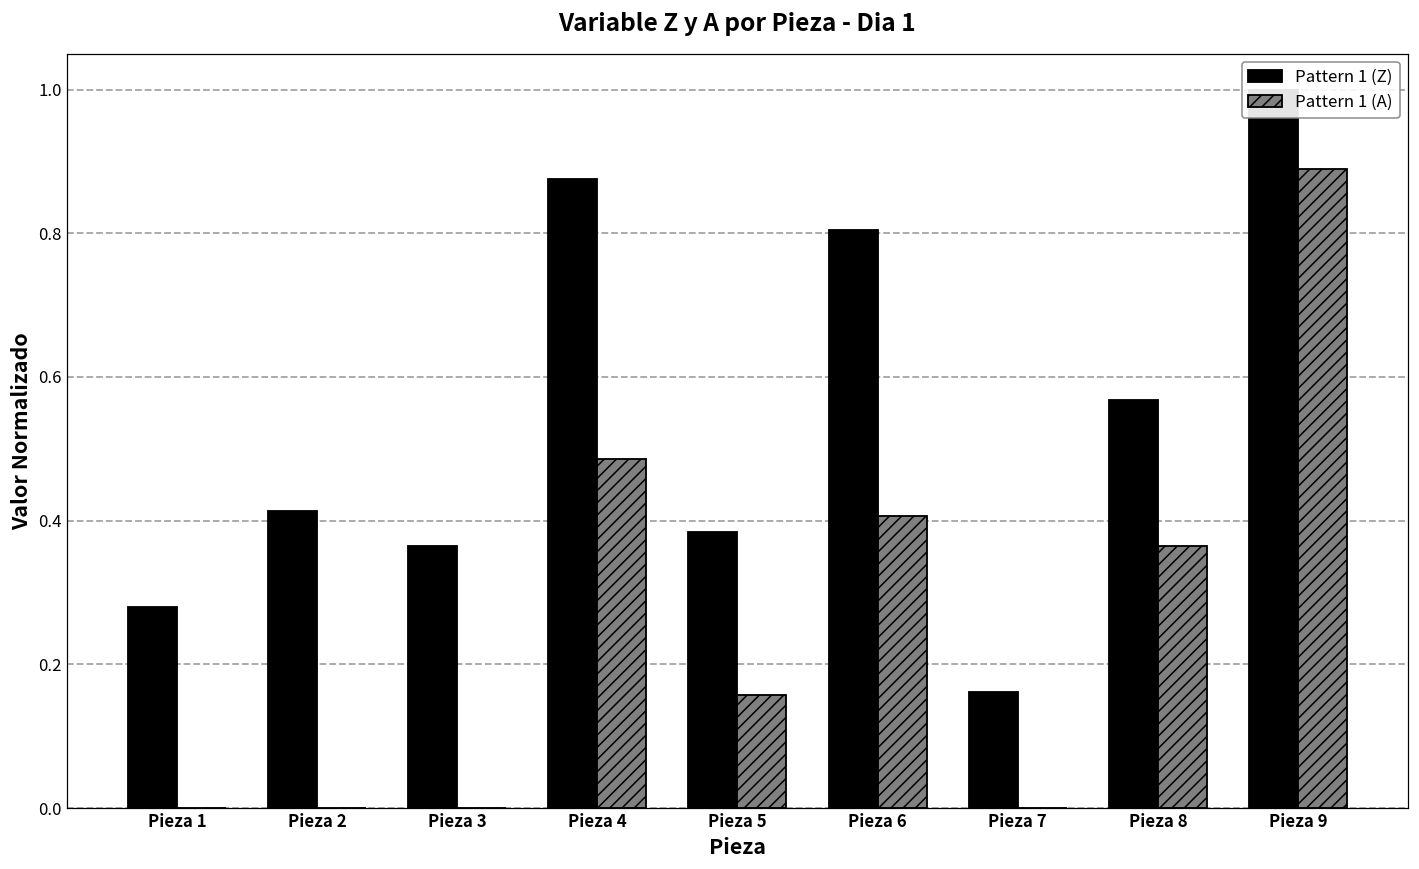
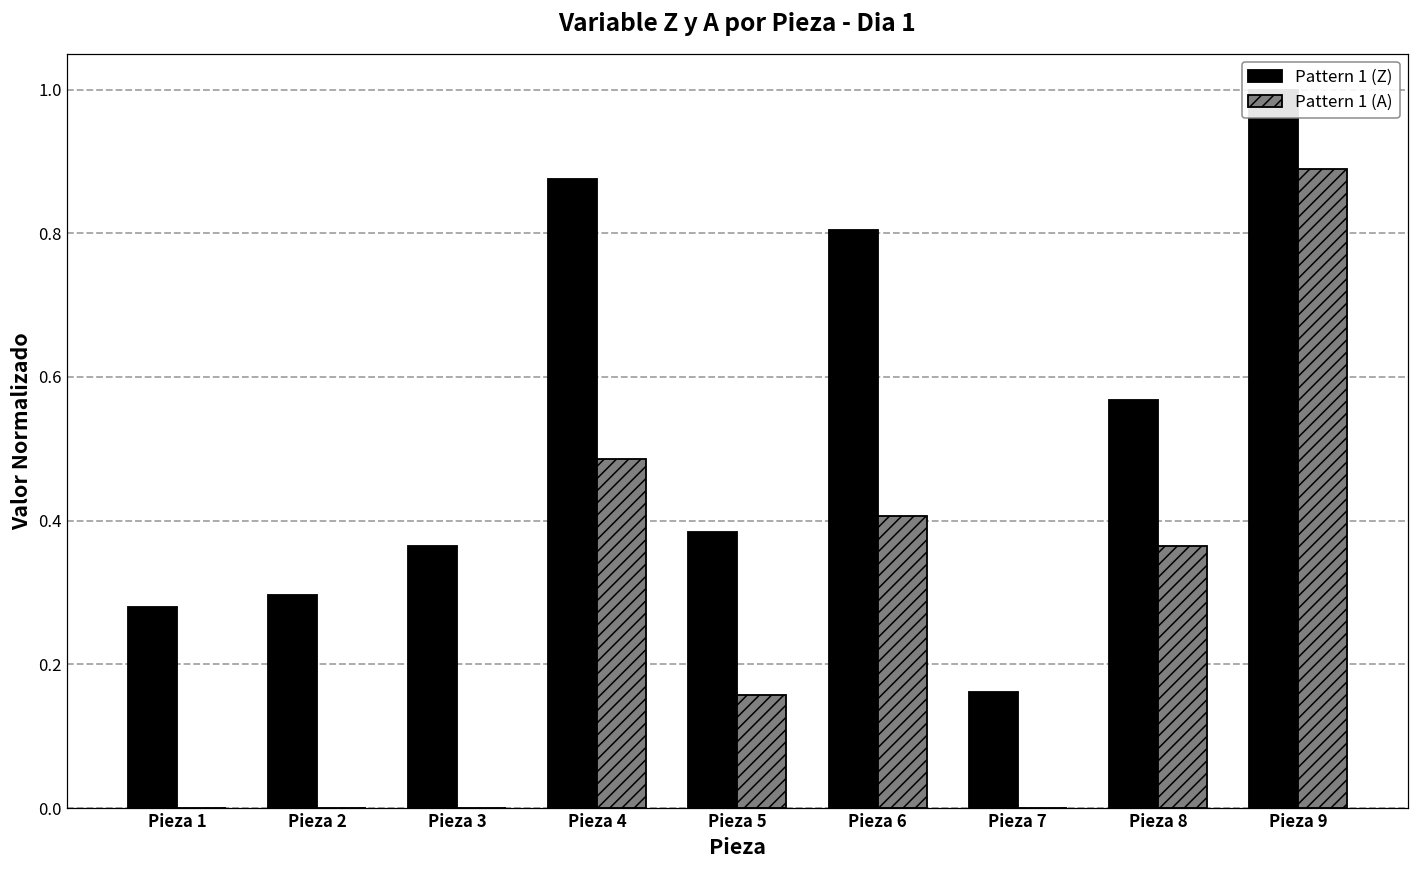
  {
    "Pattern 1 (Z)": {
      "Pieza 1": 0.28,
-     "Pieza 2": 0.41,
+     "Pieza 2": 0.30,
      "Pieza 3": 0.36,
      "Pieza 4": 0.88,
      "Pieza 5": 0.38,
      "Pieza 6": 0.81,
      "Pieza 7": 0.16,
      "Pieza 8": 0.57
    },
    "Pattern 1 (A)": {
      "Pieza 1": 0.00,
      "Pieza 2": 0.00,
      "Pieza 3": 0.00,
      "Pieza 4": 0.49,
      "Pieza 5": 0.16,
      "Pieza 6": 0.41,
      "Pieza 7": 0.00,
      "Pieza 8": 0.36,
      "Pieza 9": 0.89
    }
  }
